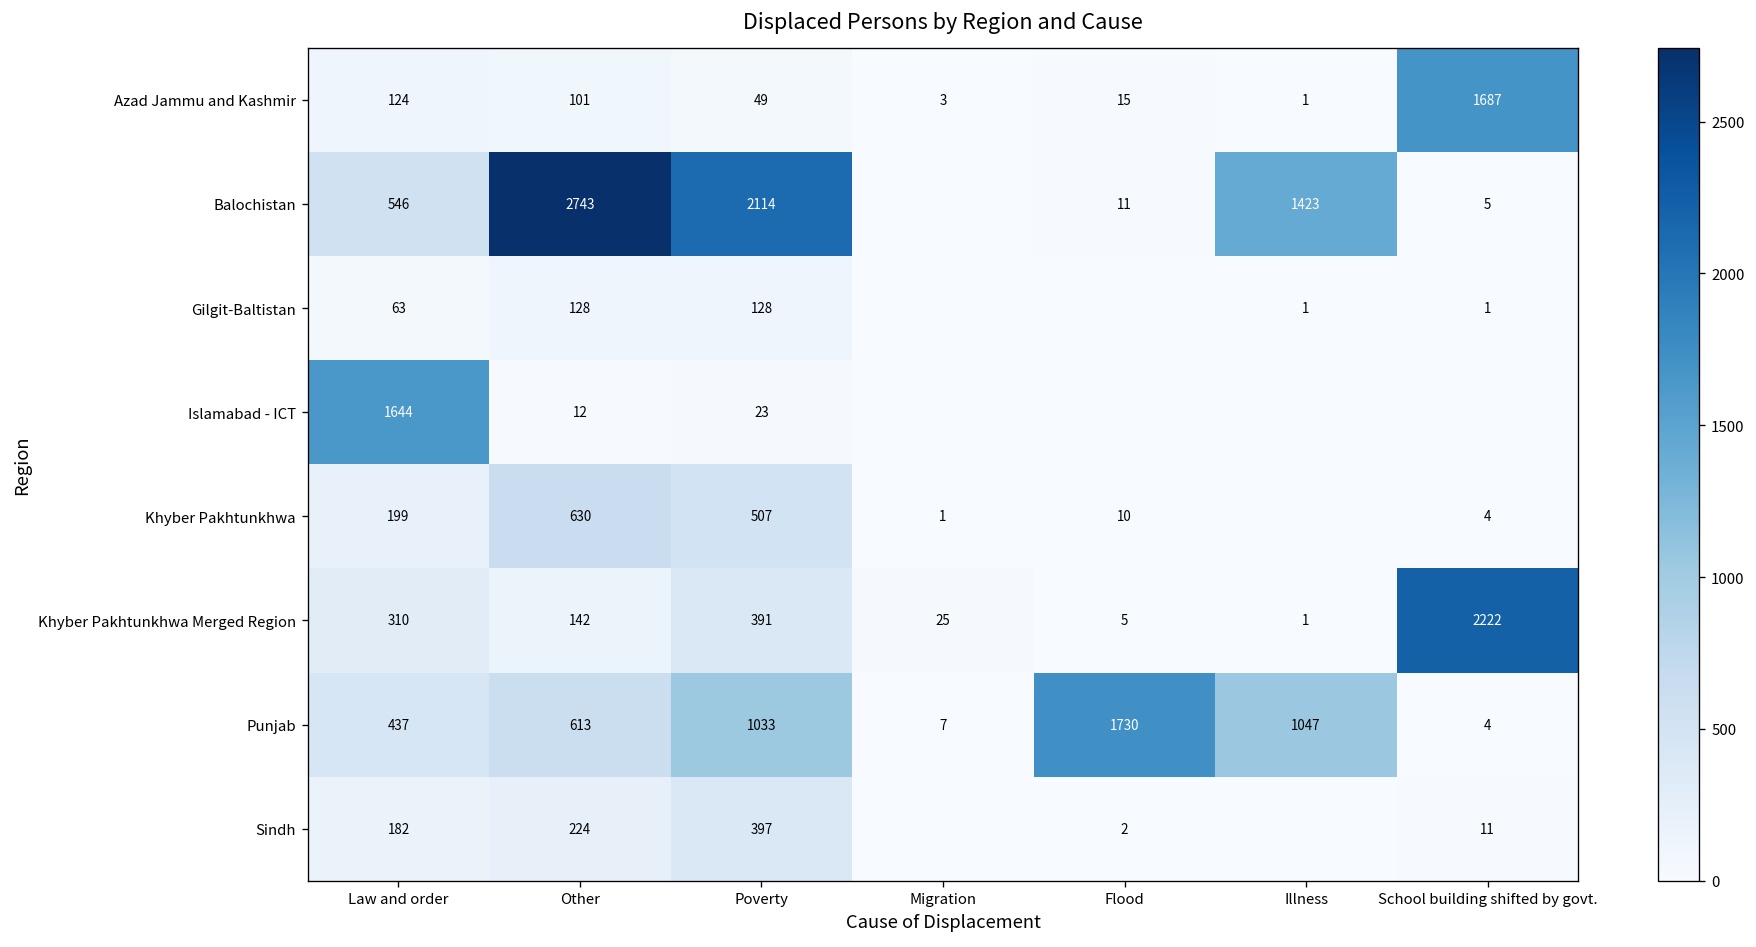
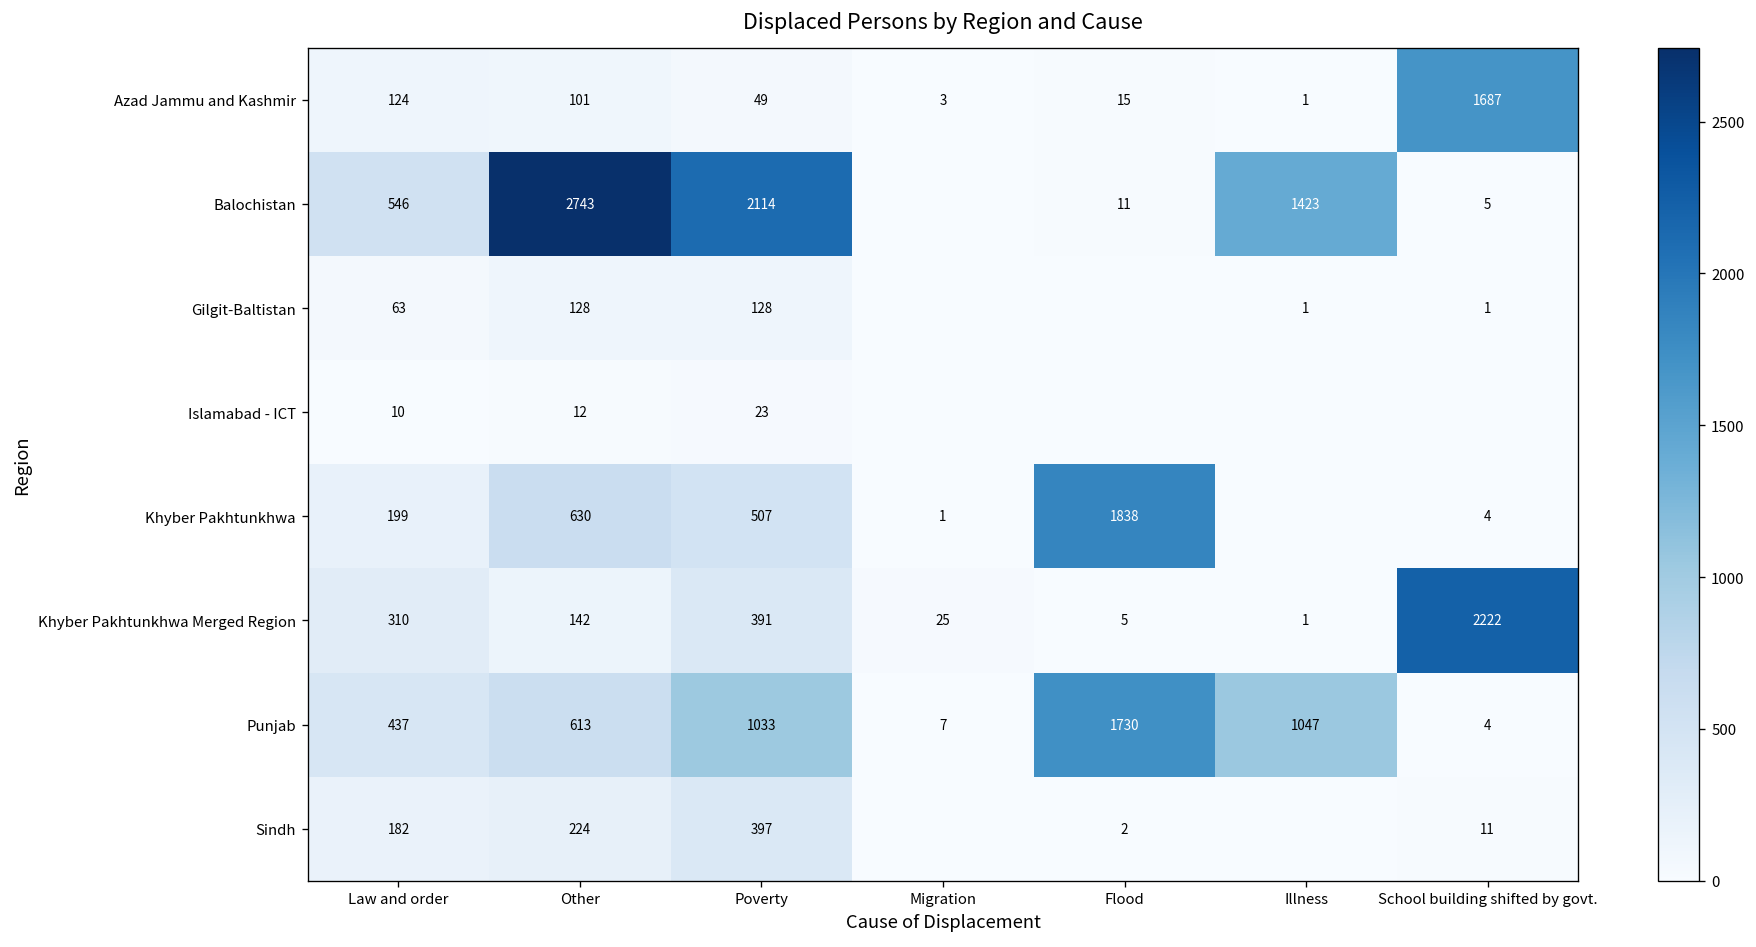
  {
    "Azad Jammu and Kashmir": {
      "Law and order": 124,
      "Other": 101,
      "Poverty": 49,
      "Migration": 3,
      "Flood": 15,
      "Illness": 1,
      "School building shifted by govt.": 1687
    },
    "Balochistan": {
      "Law and order": 546,
      "Other": 2743,
      "Poverty": 2114,
      "Flood": 11,
      "Illness": 1423,
      "School building shifted by govt.": 5
    },
    "Gilgit-Baltistan": {
      "Law and order": 63,
      "Other": 128,
      "Poverty": 128,
      "Illness": 1,
      "School building shifted by govt.": 1
    },
    "Islamabad - ICT": {
-     "Law and order": 1644,
+     "Law and order": 10,
      "Other": 12,
      "Poverty": 23
    },
    "Khyber Pakhtunkhwa": {
      "Law and order": 199,
      "Other": 630,
      "Poverty": 507,
      "Migration": 1,
-     "Flood": 10,
+     "Flood": 1838,
      "School building shifted by govt.": 4
    },
    "Khyber Pakhtunkhwa Merged Region": {
      "Law and order": 310,
      "Other": 142,
      "Poverty": 391,
      "Migration": 25,
      "Flood": 5,
      "Illness": 1,
      "School building shifted by govt.": 2222
    },
    "Punjab": {
      "Law and order": 437,
      "Other": 613,
      "Poverty": 1033,
      "Migration": 7,
      "Flood": 1730,
      "Illness": 1047,
      "School building shifted by govt.": 4
    },
    "Sindh": {
      "Law and order": 182,
      "Other": 224,
      "Poverty": 397,
      "Flood": 2,
      "School building shifted by govt.": 11
    }
  }
